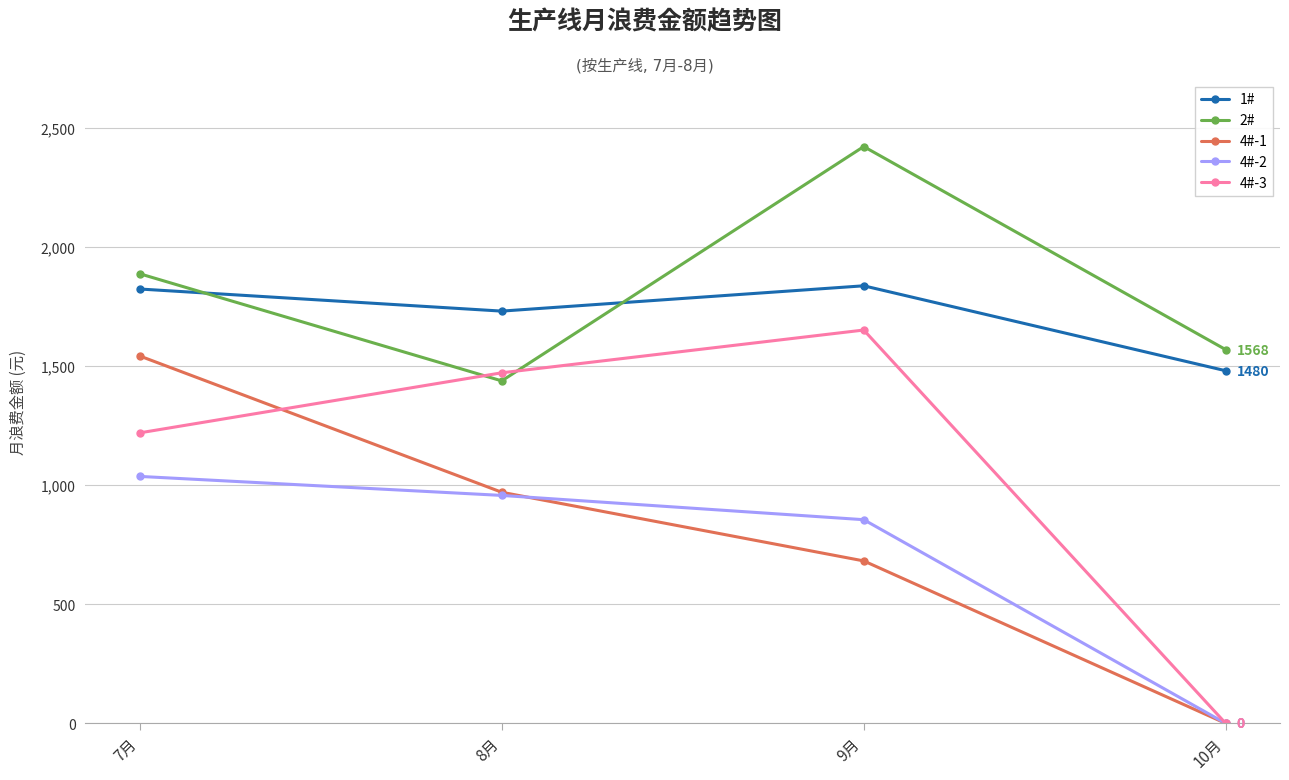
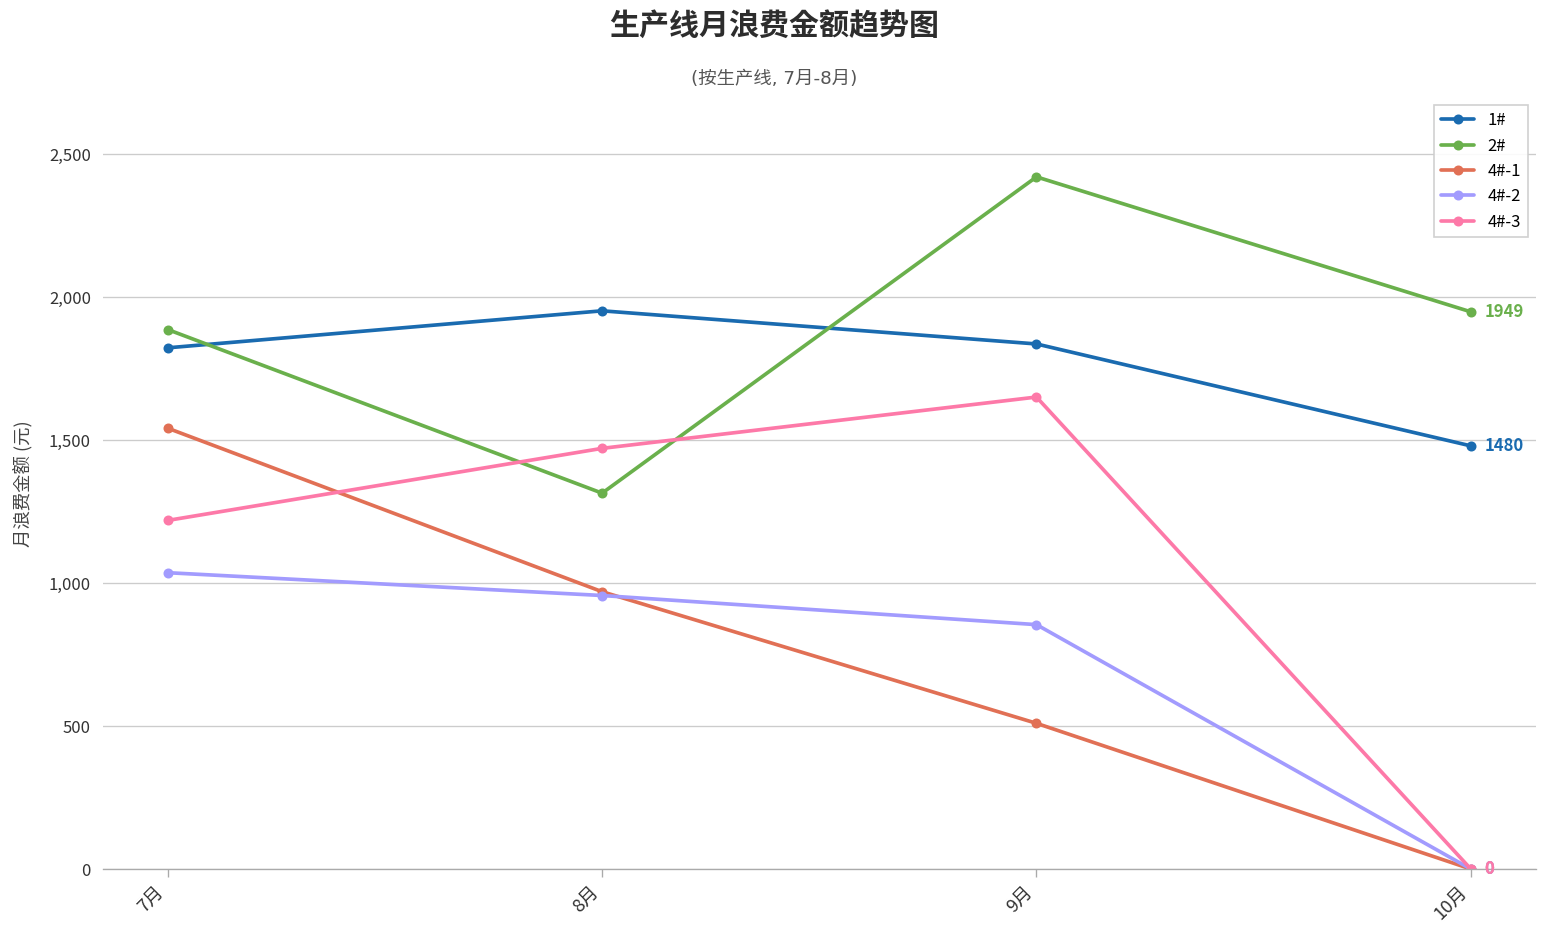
  {
    "1#": {
      "7月": "1,820",
-     "8月": "1,730",
+     "8月": "1,950",
      "9月": "1,840"
    },
    "2#": {
-     "8月": "1,440",
-     "10月": "1568"
+     "8月": "1,310",
+     "10月": "1949"
    },
    "4#-1": {
      "7月": "1,540",
      "8月": "970",
-     "9月": "680"
+     "9月": "510"
    },
    "4#-2": {
      "7月": "1,040",
      "8月": "960",
      "9月": "850"
    },
    "4#-3": {
      "7月": "1,220",
      "8月": "1,470",
      "9月": "1,650"
    }
  }
